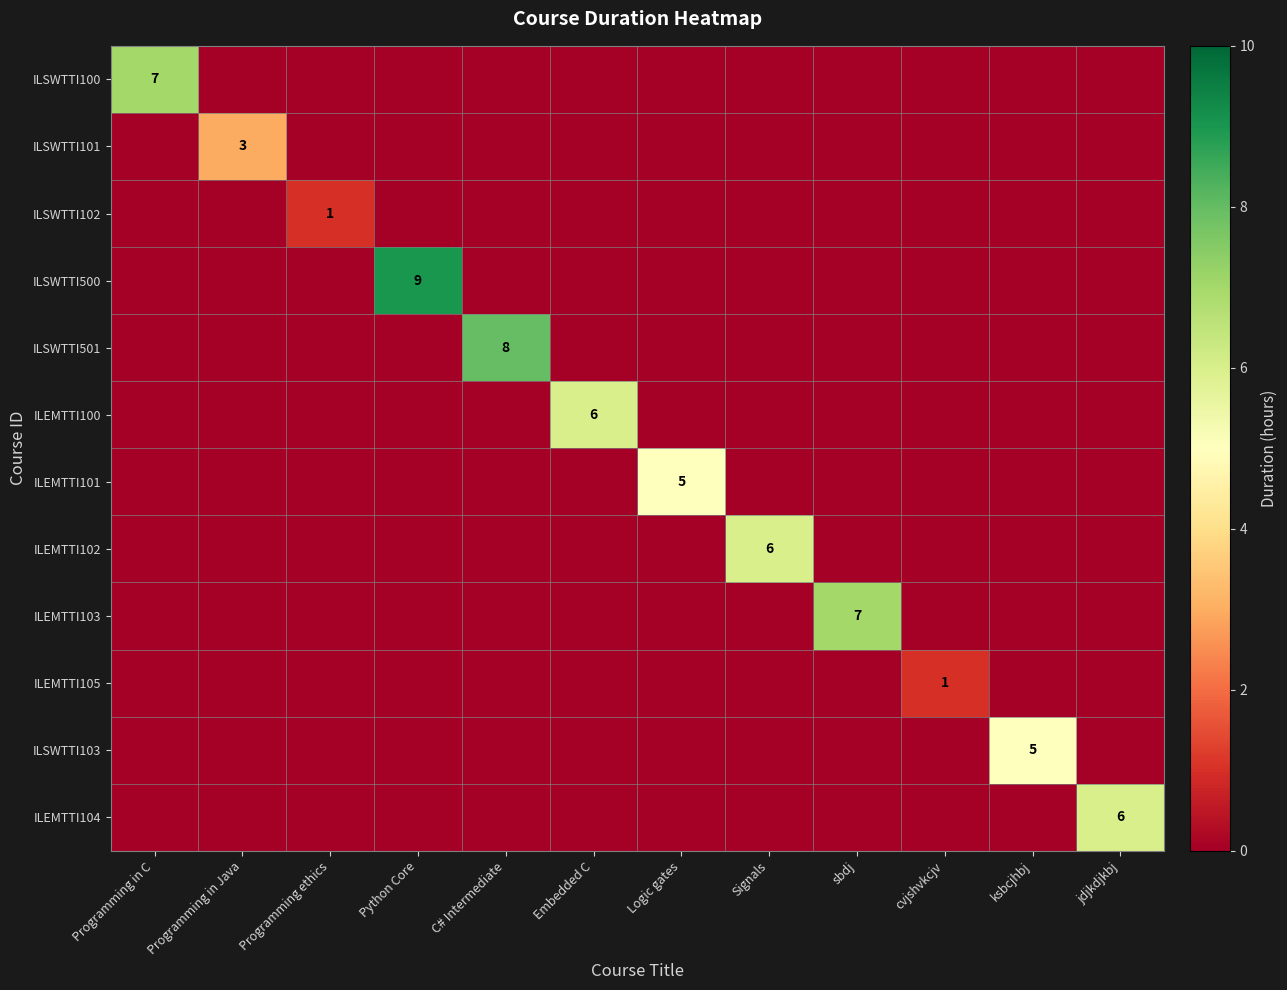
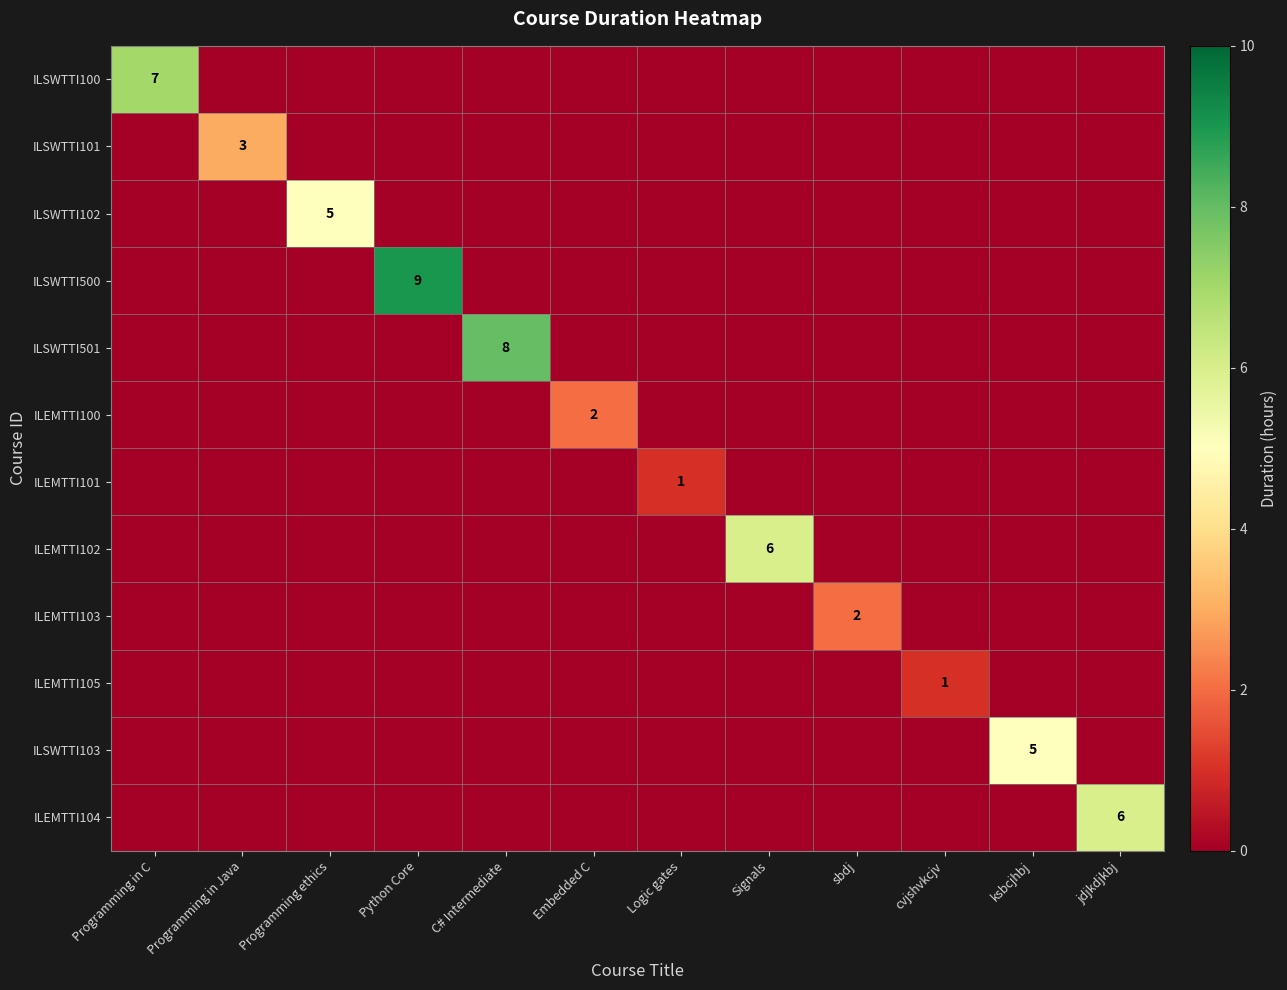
  {
    "ILSWTTI100": {
      "Programming in C": 7
    },
    "ILSWTTI101": {
      "Programming in Java": 3
    },
    "ILSWTTI102": {
-     "Programming ethics": 1
+     "Programming ethics": 5
    },
    "ILSWTTI500": {
      "Python Core": 9
    },
    "ILSWTTI501": {
      "C# Intermediate": 8
    },
    "ILEMTTI100": {
-     "Embedded C": 6
+     "Embedded C": 2
    },
    "ILEMTTI101": {
-     "Logic gates": 5
+     "Logic gates": 1
    },
    "ILEMTTI102": {
      "Signals": 6
    },
    "ILEMTTI103": {
-     "sbdj": 7
+     "sbdj": 2
    },
    "ILEMTTI105": {
      "cvjshvkcjv": 1
    },
    "ILSWTTI103": {
      "ksbcjhbj": 5
    },
    "ILEMTTI104": {
      "jdjkdjkbj": 6
    }
  }
